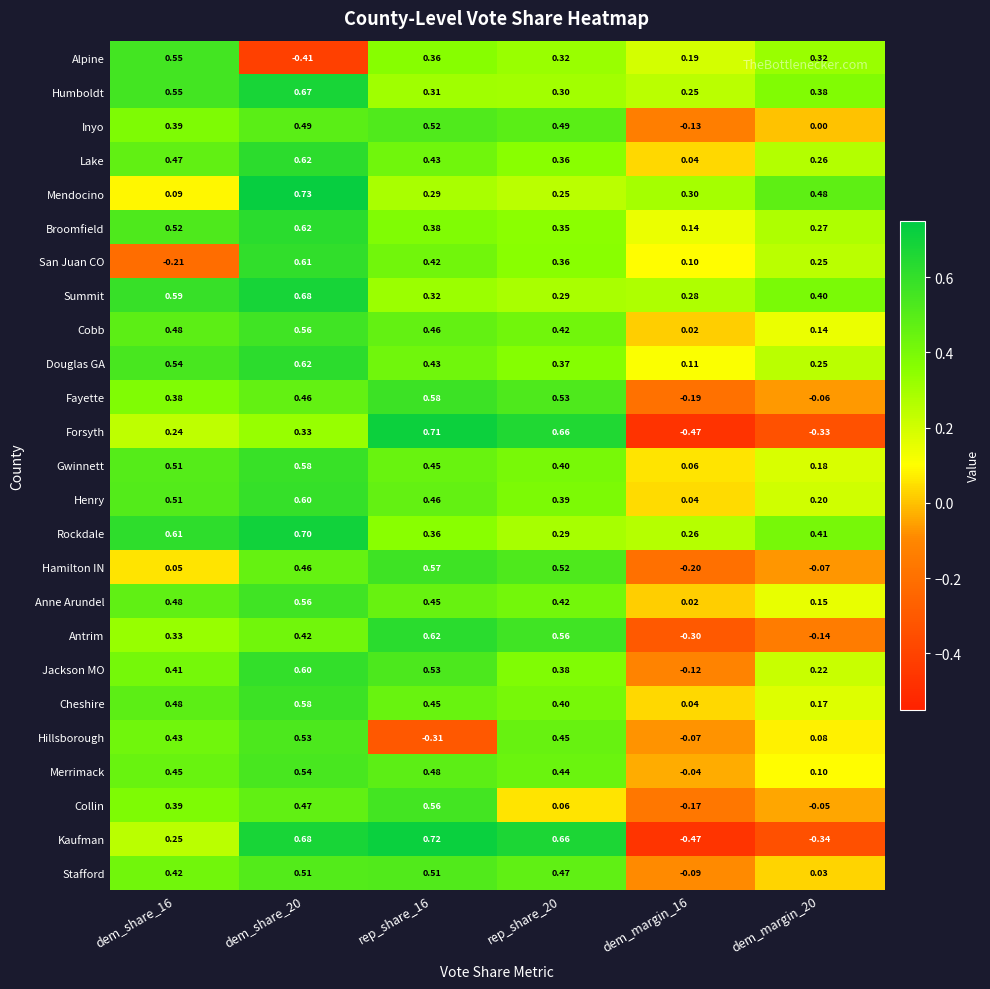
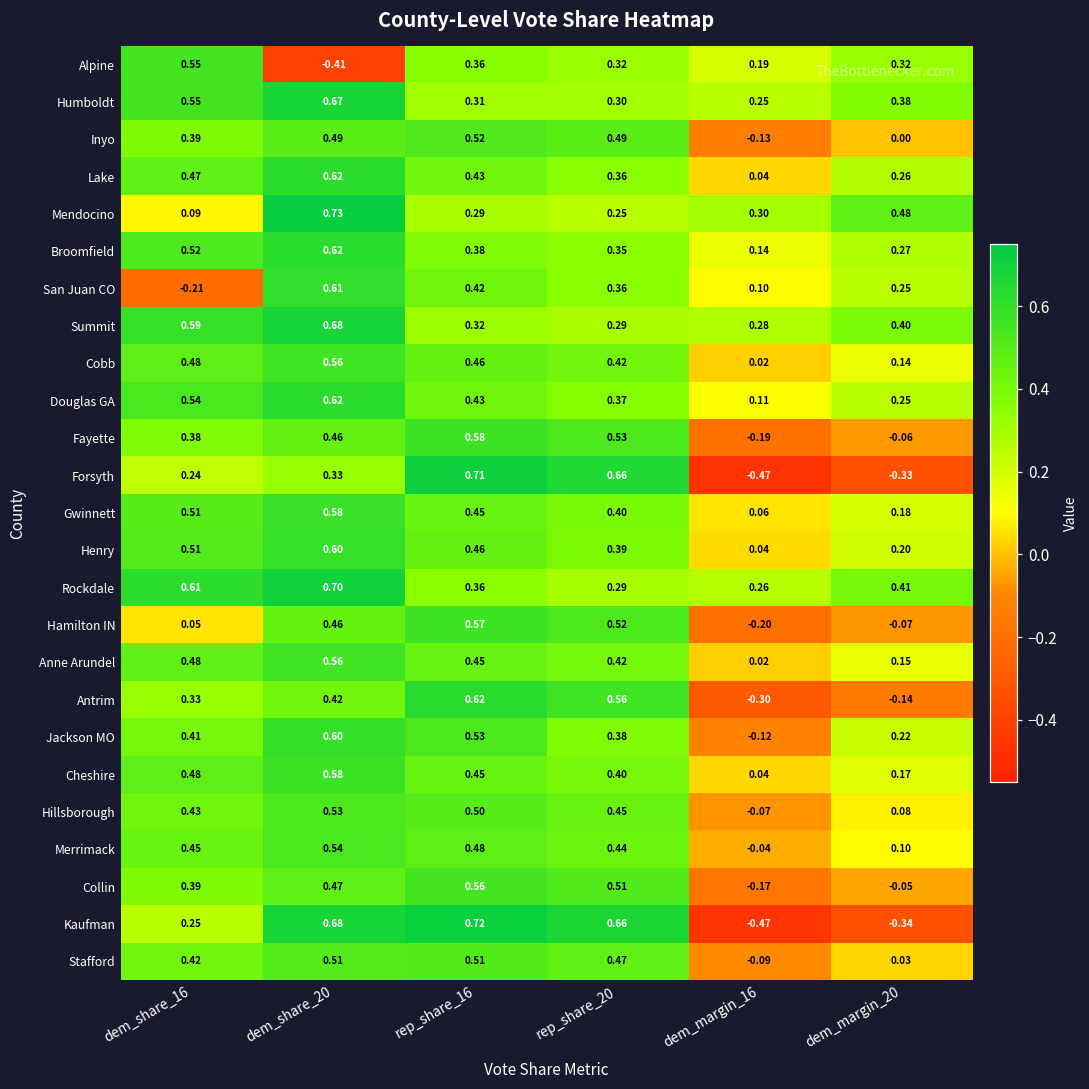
  {
    "Alpine": {
      "dem_share_16": 0.55,
      "dem_share_20": -0.41,
      "rep_share_16": 0.36,
      "rep_share_20": 0.32,
      "dem_margin_16": 0.19
    },
    "Humboldt": {
      "dem_share_16": 0.55,
      "dem_share_20": 0.67,
      "rep_share_16": 0.31,
      "rep_share_20": 0.30,
      "dem_margin_16": 0.25,
      "dem_margin_20": 0.38
    },
    "Inyo": {
      "dem_share_16": 0.39,
      "dem_share_20": 0.49,
      "rep_share_16": 0.52,
      "rep_share_20": 0.49,
      "dem_margin_16": -0.13,
      "dem_margin_20": 0.00
    },
    "Lake": {
      "dem_share_16": 0.47,
      "dem_share_20": 0.62,
      "rep_share_16": 0.43,
      "rep_share_20": 0.36,
      "dem_margin_16": 0.04,
      "dem_margin_20": 0.26
    },
    "Mendocino": {
      "dem_share_16": 0.09,
      "dem_share_20": 0.73,
      "rep_share_16": 0.29,
      "rep_share_20": 0.25,
      "dem_margin_16": 0.30,
      "dem_margin_20": 0.48
    },
    "Broomfield": {
      "dem_share_16": 0.52,
      "dem_share_20": 0.62,
      "rep_share_16": 0.38,
      "rep_share_20": 0.35,
      "dem_margin_16": 0.14,
      "dem_margin_20": 0.27
    },
    "San Juan CO": {
      "dem_share_16": -0.21,
      "dem_share_20": 0.61,
      "rep_share_16": 0.42,
      "rep_share_20": 0.36,
      "dem_margin_16": 0.10,
      "dem_margin_20": 0.25
    },
    "Summit": {
      "dem_share_16": 0.59,
      "dem_share_20": 0.68,
      "rep_share_16": 0.32,
      "rep_share_20": 0.29,
      "dem_margin_16": 0.28,
      "dem_margin_20": 0.40
    },
    "Cobb": {
      "dem_share_16": 0.48,
      "dem_share_20": 0.56,
      "rep_share_16": 0.46,
      "rep_share_20": 0.42,
      "dem_margin_16": 0.02,
      "dem_margin_20": 0.14
    },
    "Douglas GA": {
      "dem_share_16": 0.54,
      "dem_share_20": 0.62,
      "rep_share_16": 0.43,
      "rep_share_20": 0.37,
      "dem_margin_16": 0.11,
      "dem_margin_20": 0.25
    },
    "Fayette": {
      "dem_share_16": 0.38,
      "dem_share_20": 0.46,
      "rep_share_16": 0.58,
      "rep_share_20": 0.53,
      "dem_margin_16": -0.19,
      "dem_margin_20": -0.06
    },
    "Forsyth": {
      "dem_share_16": 0.24,
      "dem_share_20": 0.33,
      "rep_share_16": 0.71,
      "rep_share_20": 0.66,
      "dem_margin_16": -0.47,
      "dem_margin_20": -0.33
    },
    "Gwinnett": {
      "dem_share_16": 0.51,
      "dem_share_20": 0.58,
      "rep_share_16": 0.45,
      "rep_share_20": 0.40,
      "dem_margin_16": 0.06,
      "dem_margin_20": 0.18
    },
    "Henry": {
      "dem_share_16": 0.51,
      "dem_share_20": 0.60,
      "rep_share_16": 0.46,
      "rep_share_20": 0.39,
      "dem_margin_16": 0.04,
      "dem_margin_20": 0.20
    },
    "Rockdale": {
      "dem_share_16": 0.61,
      "dem_share_20": 0.70,
      "rep_share_16": 0.36,
      "rep_share_20": 0.29,
      "dem_margin_16": 0.26,
      "dem_margin_20": 0.41
    },
    "Hamilton IN": {
      "dem_share_16": 0.05,
      "dem_share_20": 0.46,
      "rep_share_16": 0.57,
      "rep_share_20": 0.52,
      "dem_margin_16": -0.20,
      "dem_margin_20": -0.07
    },
    "Anne Arundel": {
      "dem_share_16": 0.48,
      "dem_share_20": 0.56,
      "rep_share_16": 0.45,
      "rep_share_20": 0.42,
      "dem_margin_16": 0.02,
      "dem_margin_20": 0.15
    },
    "Antrim": {
      "dem_share_16": 0.33,
      "dem_share_20": 0.42,
      "rep_share_16": 0.62,
      "rep_share_20": 0.56,
      "dem_margin_16": -0.30,
      "dem_margin_20": -0.14
    },
    "Jackson MO": {
      "dem_share_16": 0.41,
      "dem_share_20": 0.60,
      "rep_share_16": 0.53,
      "rep_share_20": 0.38,
      "dem_margin_16": -0.12,
      "dem_margin_20": 0.22
    },
    "Cheshire": {
      "dem_share_16": 0.48,
      "dem_share_20": 0.58,
      "rep_share_16": 0.45,
      "rep_share_20": 0.40,
      "dem_margin_16": 0.04,
      "dem_margin_20": 0.17
    },
    "Hillsborough": {
      "dem_share_16": 0.43,
      "dem_share_20": 0.53,
-     "rep_share_16": -0.31,
+     "rep_share_16": 0.50,
      "rep_share_20": 0.45,
      "dem_margin_16": -0.07,
      "dem_margin_20": 0.08
    },
    "Merrimack": {
      "dem_share_16": 0.45,
      "dem_share_20": 0.54,
      "rep_share_16": 0.48,
      "rep_share_20": 0.44,
      "dem_margin_16": -0.04,
      "dem_margin_20": 0.10
    },
    "Collin": {
      "dem_share_16": 0.39,
      "dem_share_20": 0.47,
      "rep_share_16": 0.56,
-     "rep_share_20": 0.06,
+     "rep_share_20": 0.51,
      "dem_margin_16": -0.17,
      "dem_margin_20": -0.05
    },
    "Kaufman": {
      "dem_share_16": 0.25,
      "dem_share_20": 0.68,
      "rep_share_16": 0.72,
      "rep_share_20": 0.66,
      "dem_margin_16": -0.47,
      "dem_margin_20": -0.34
    },
    "Stafford": {
      "dem_share_16": 0.42,
      "dem_share_20": 0.51,
      "rep_share_16": 0.51,
      "rep_share_20": 0.47,
      "dem_margin_16": -0.09,
      "dem_margin_20": 0.03
    }
  }
